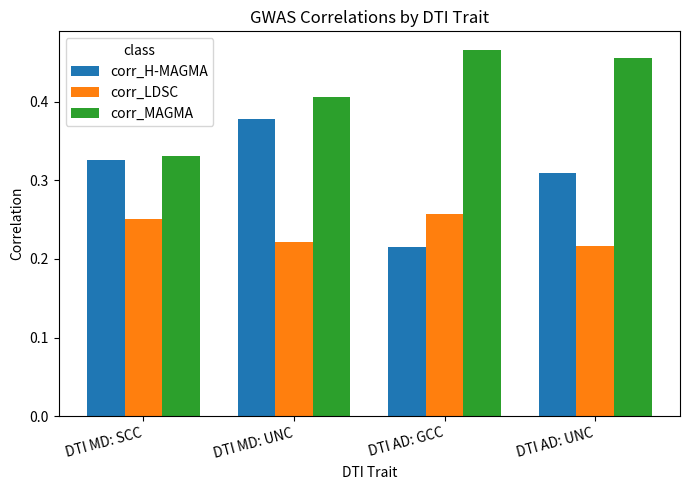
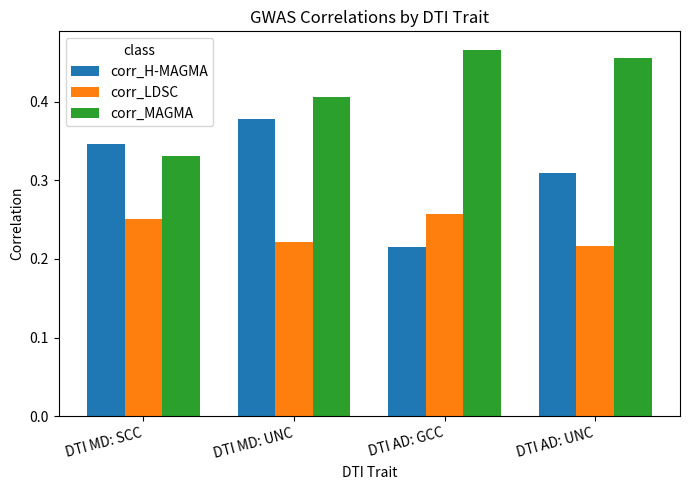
  {
    "corr_H-MAGMA": {
-     "DTI MD: SCC": 0.33,
+     "DTI MD: SCC": 0.35,
      "DTI MD: UNC": 0.38,
      "DTI AD: GCC": 0.21,
      "DTI AD: UNC": 0.31
    },
    "corr_LDSC": {
      "DTI MD: SCC": 0.25,
      "DTI MD: UNC": 0.22,
      "DTI AD: GCC": 0.26,
      "DTI AD: UNC": 0.22
    },
    "corr_MAGMA": {
      "DTI MD: SCC": 0.33,
      "DTI MD: UNC": 0.41,
      "DTI AD: GCC": 0.47,
      "DTI AD: UNC": 0.46
    }
  }
